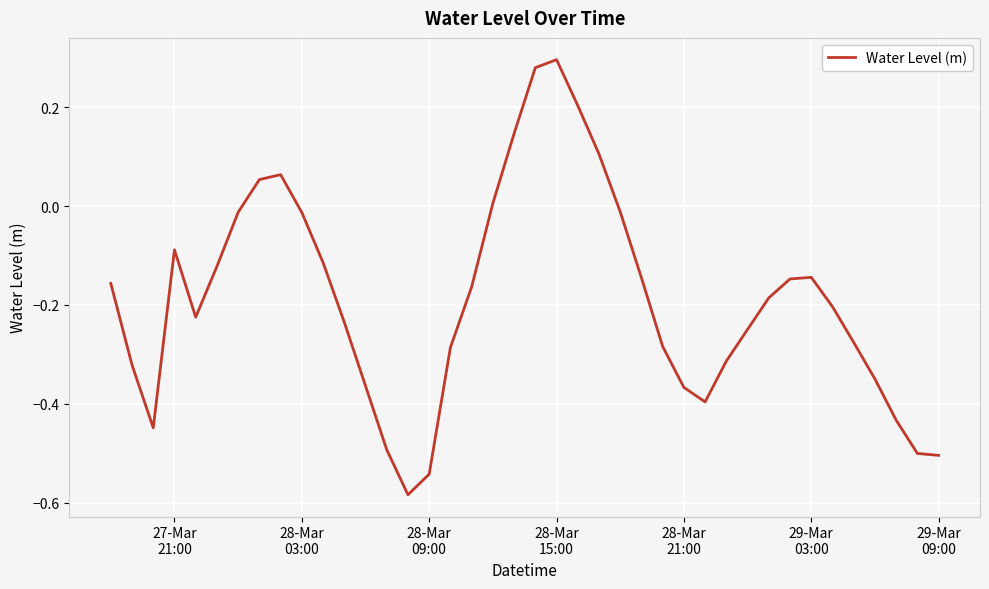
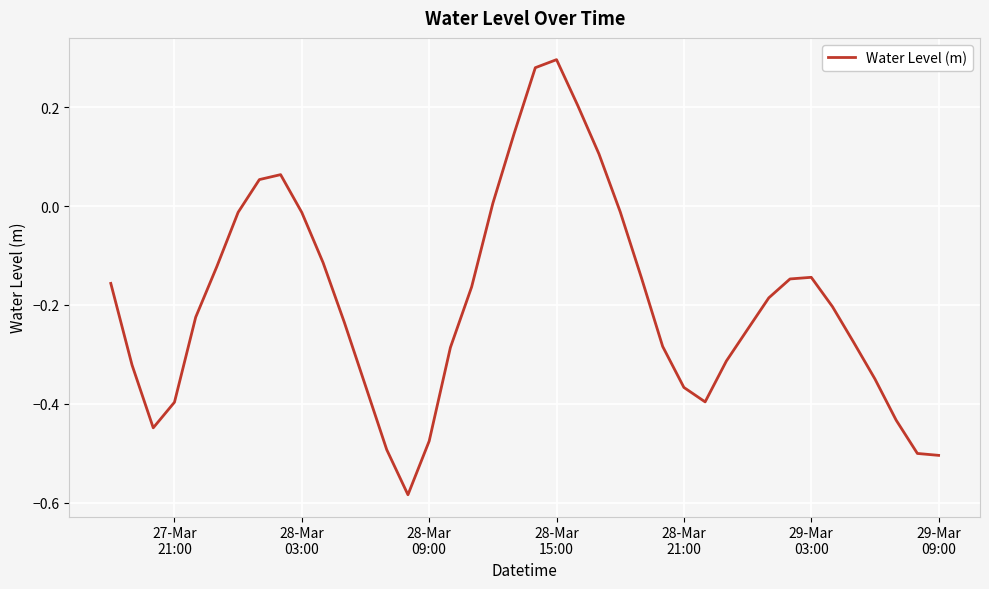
  {
-   "27-Mar 21:00": -0.09,
+   "27-Mar 21:00": -0.40,
    "28-Mar 03:00": -0.01,
-   "28-Mar 09:00": -0.54,
+   "28-Mar 09:00": -0.48,
    "28-Mar 15:00": 0.30,
    "28-Mar 21:00": -0.37,
    "29-Mar 03:00": -0.14,
    "29-Mar 09:00": -0.50
  }
